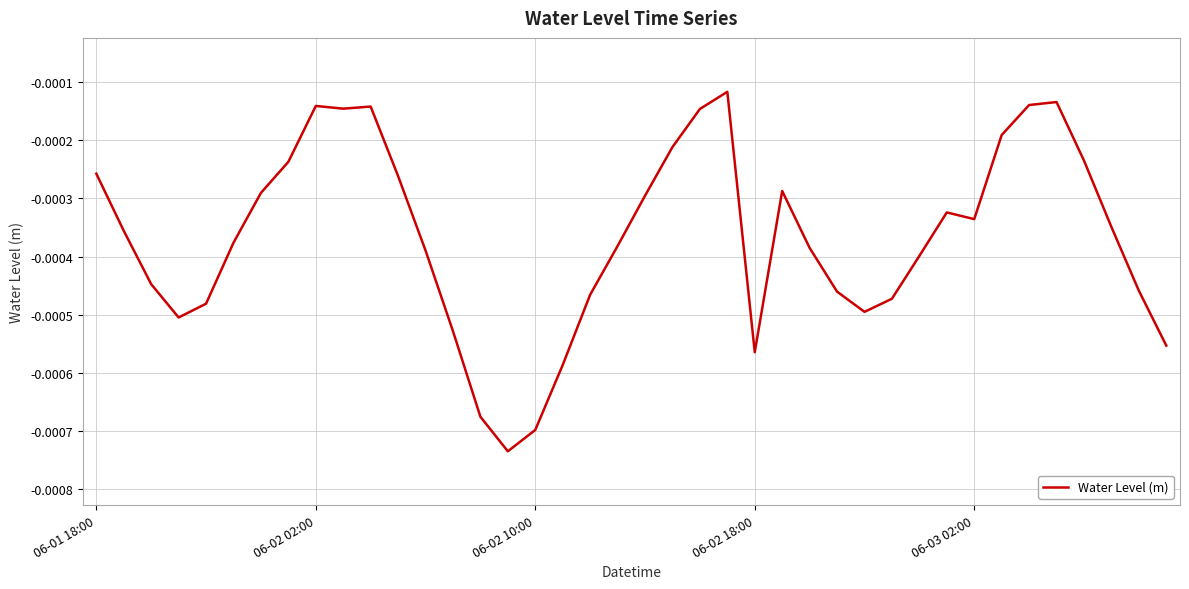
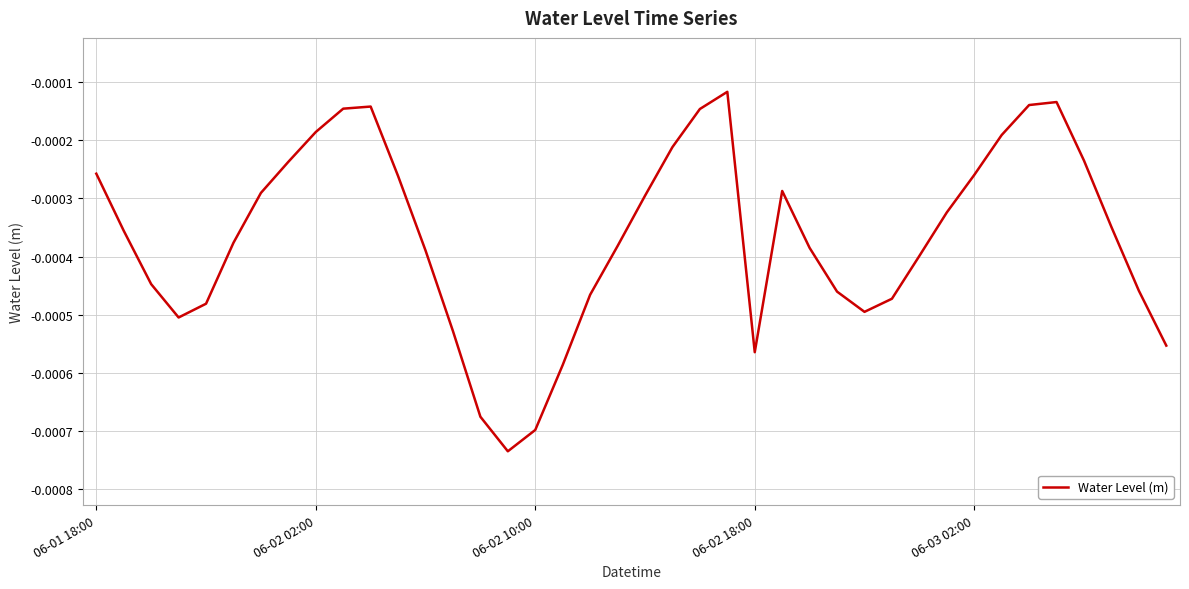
  {
    "06-01 18:00": -0.00026,
-   "06-02 02:00": -0.00014,
+   "06-02 02:00": -0.00019,
    "06-02 10:00": -0.00070,
    "06-02 18:00": -0.00056,
-   "06-03 02:00": -0.00034
+   "06-03 02:00": -0.00026
  }
